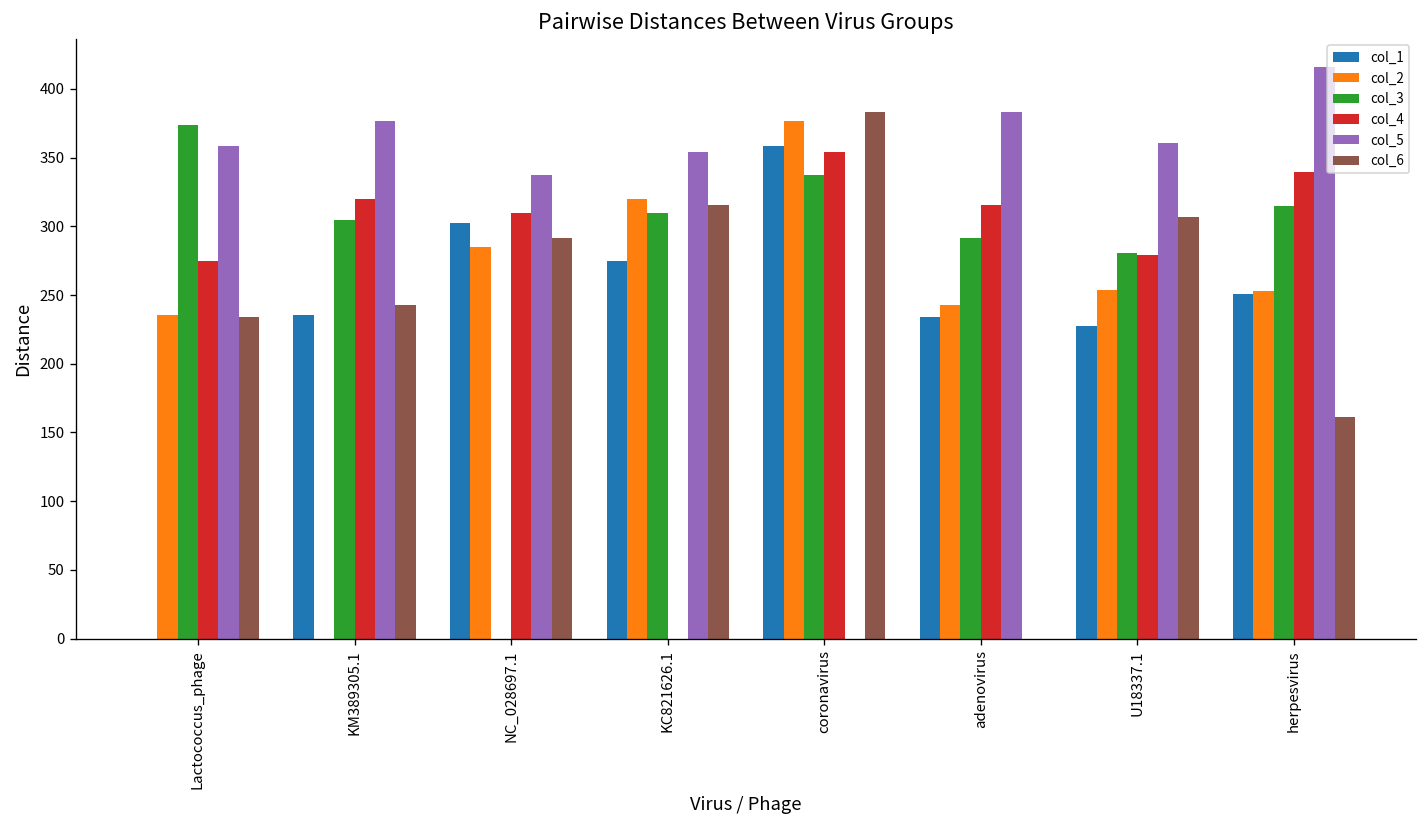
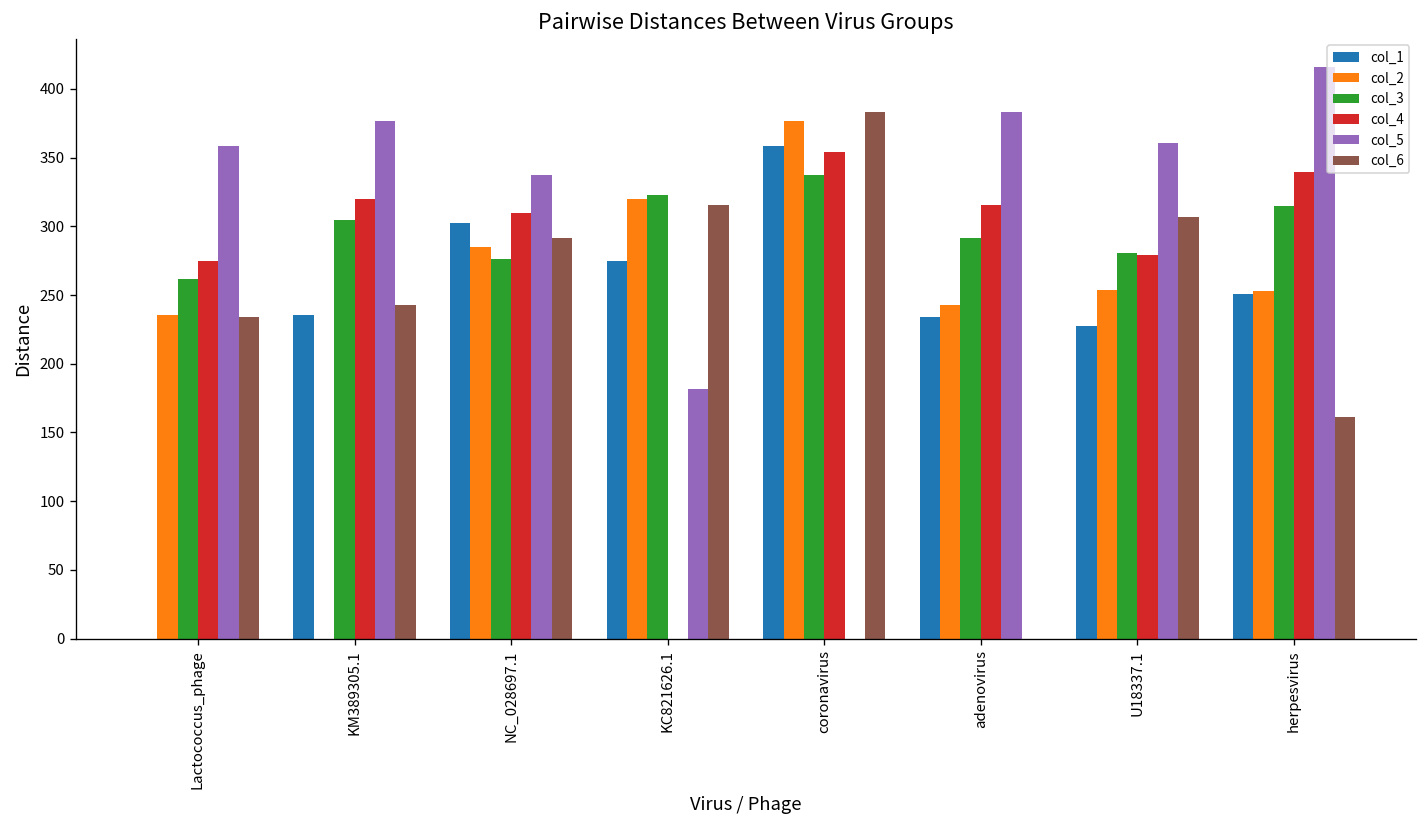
  {
    "col_1": {
      "Lactococcus_phage": 0,
      "KM389305.1": 236,
      "NC_028697.1": 302,
      "KC821626.1": 275,
      "coronavirus": 358,
      "adenovirus": 234,
      "U18337.1": 228,
      "herpesvirus": 251
    },
    "col_2": {
      "Lactococcus_phage": 236,
      "KM389305.1": 0,
      "NC_028697.1": 285,
      "KC821626.1": 320,
      "coronavirus": 377,
      "adenovirus": 243,
      "U18337.1": 254,
      "herpesvirus": 253
    },
    "col_3": {
-     "Lactococcus_phage": 373,
+     "Lactococcus_phage": 262,
      "KM389305.1": 305,
-     "NC_028697.1": 0,
-     "KC821626.1": 310,
+     "NC_028697.1": 276,
+     "KC821626.1": 323,
      "coronavirus": 337,
      "adenovirus": 292,
      "U18337.1": 281,
      "herpesvirus": 315
    },
    "col_4": {
      "Lactococcus_phage": 275,
      "KM389305.1": 320,
      "NC_028697.1": 310,
      "KC821626.1": 0,
      "coronavirus": 354,
      "adenovirus": 315,
      "U18337.1": 279,
      "herpesvirus": 340
    },
    "col_5": {
      "Lactococcus_phage": 358,
      "KM389305.1": 377,
      "NC_028697.1": 337,
-     "KC821626.1": 354,
+     "KC821626.1": 182,
      "coronavirus": 0,
      "adenovirus": 383,
      "U18337.1": 360,
      "herpesvirus": 416
    },
    "col_6": {
      "Lactococcus_phage": 234,
      "KM389305.1": 243,
      "NC_028697.1": 292,
      "KC821626.1": 315,
      "coronavirus": 383,
      "adenovirus": 0,
      "U18337.1": 306,
      "herpesvirus": 161
    }
  }
